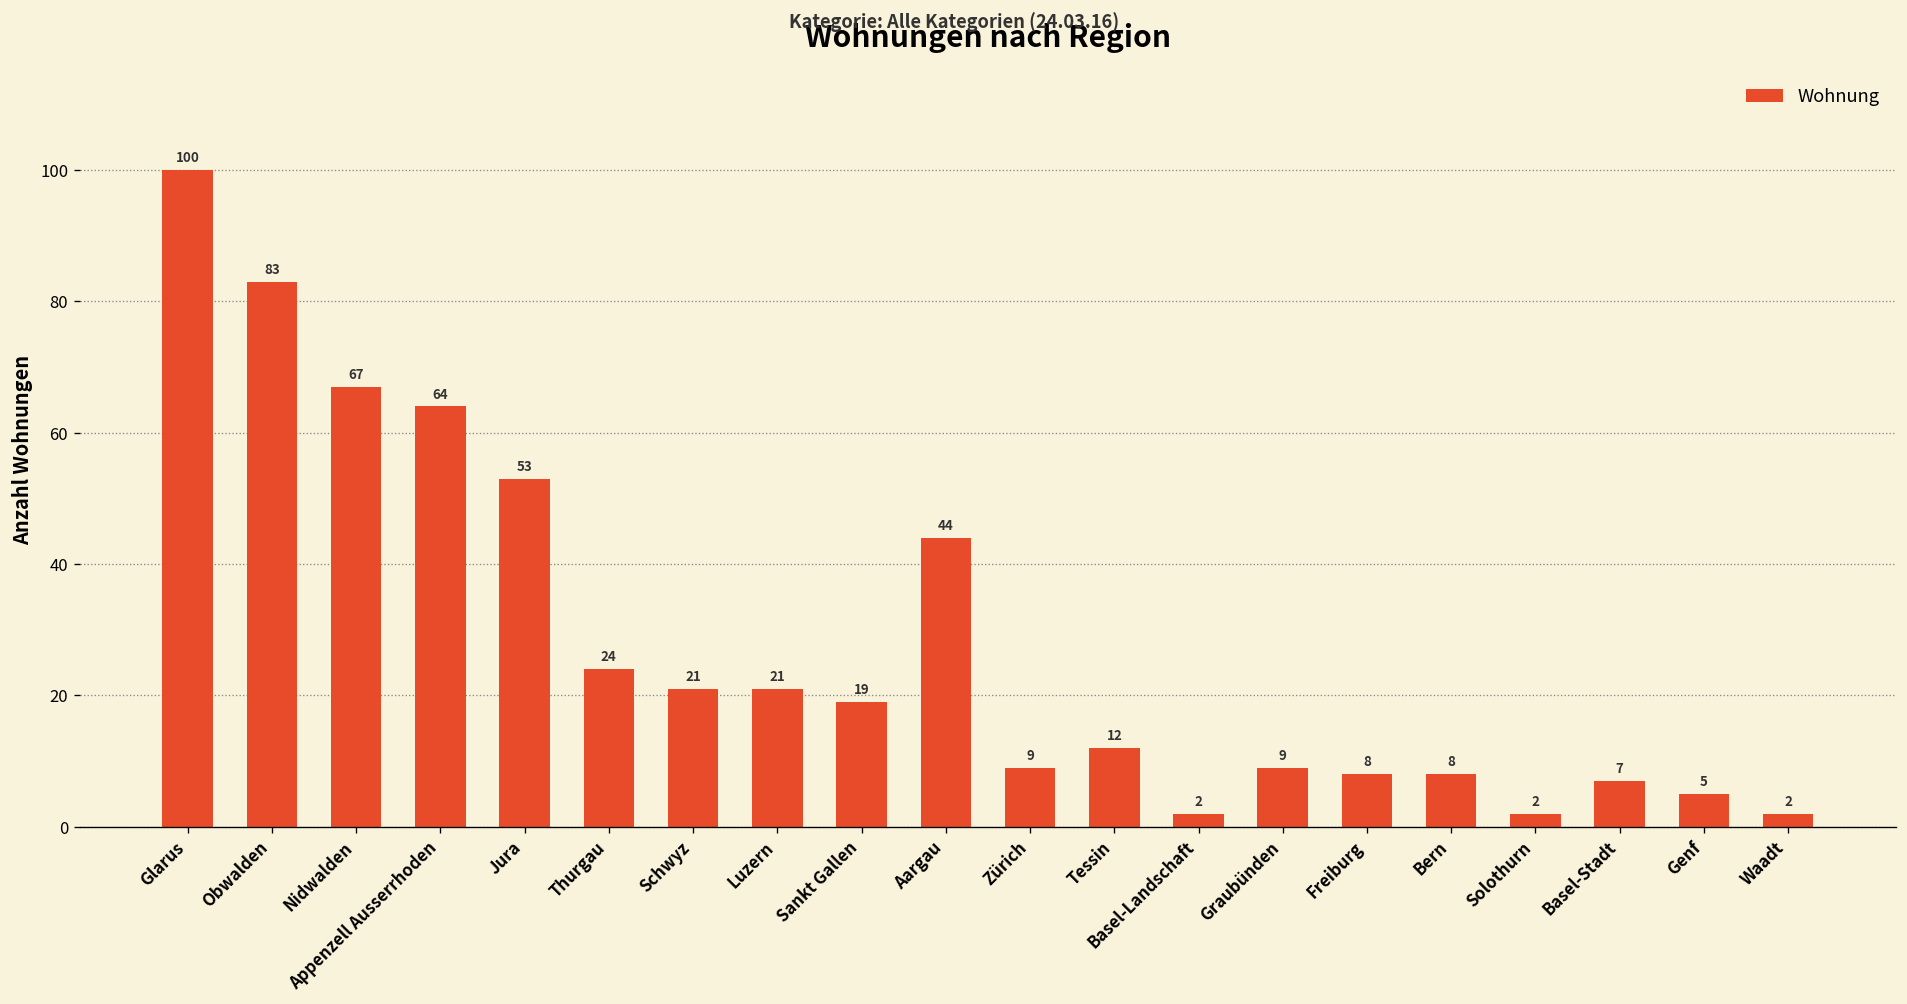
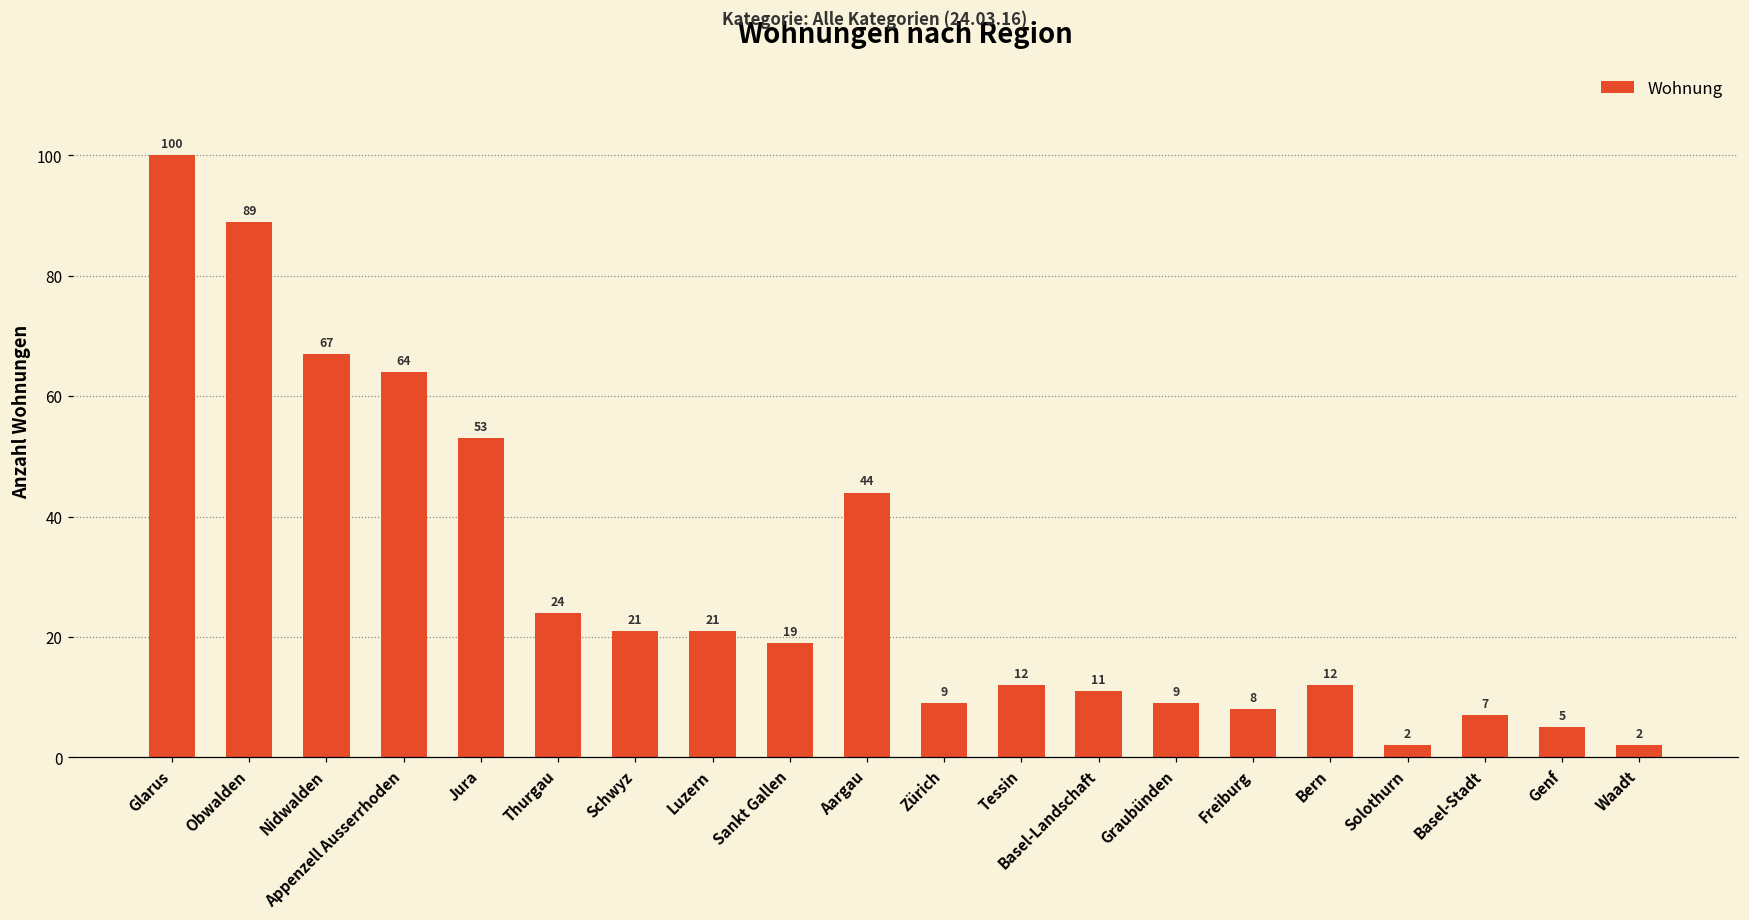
  {
    "Glarus": 100,
-   "Obwalden": 83,
+   "Obwalden": 89,
    "Nidwalden": 67,
    "Appenzell Ausserrhoden": 64,
    "Jura": 53,
    "Thurgau": 24,
    "Schwyz": 21,
    "Luzern": 21,
    "Sankt Gallen": 19,
    "Aargau": 44,
    "Zürich": 9,
    "Tessin": 12,
-   "Basel-Landschaft": 2,
+   "Basel-Landschaft": 11,
    "Graubünden": 9,
    "Freiburg": 8,
-   "Bern": 8,
+   "Bern": 12,
    "Solothurn": 2,
    "Basel-Stadt": 7,
    "Genf": 5,
    "Waadt": 2
  }
